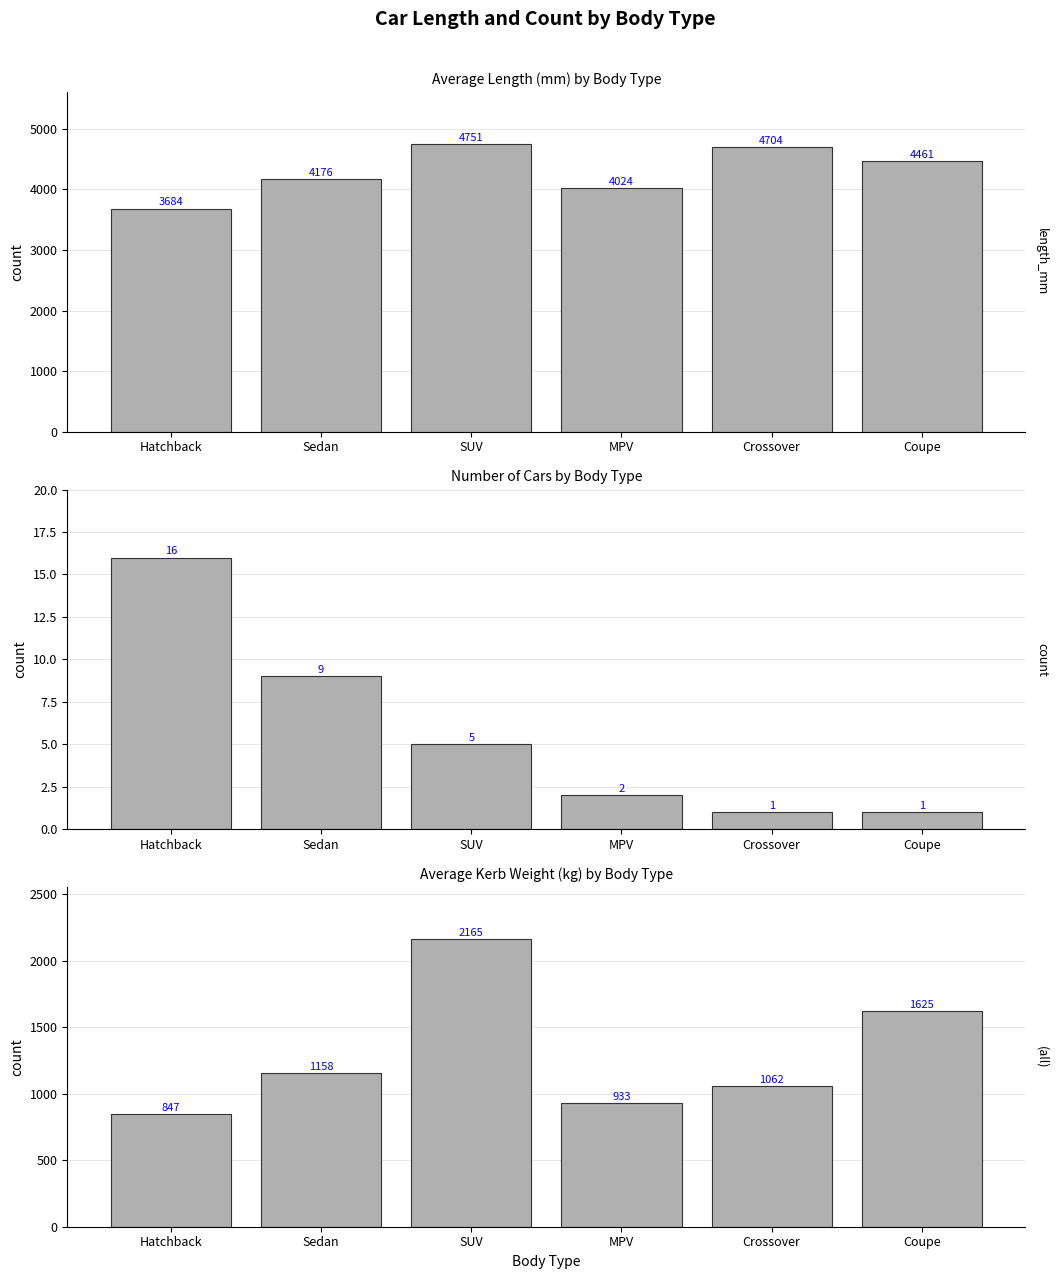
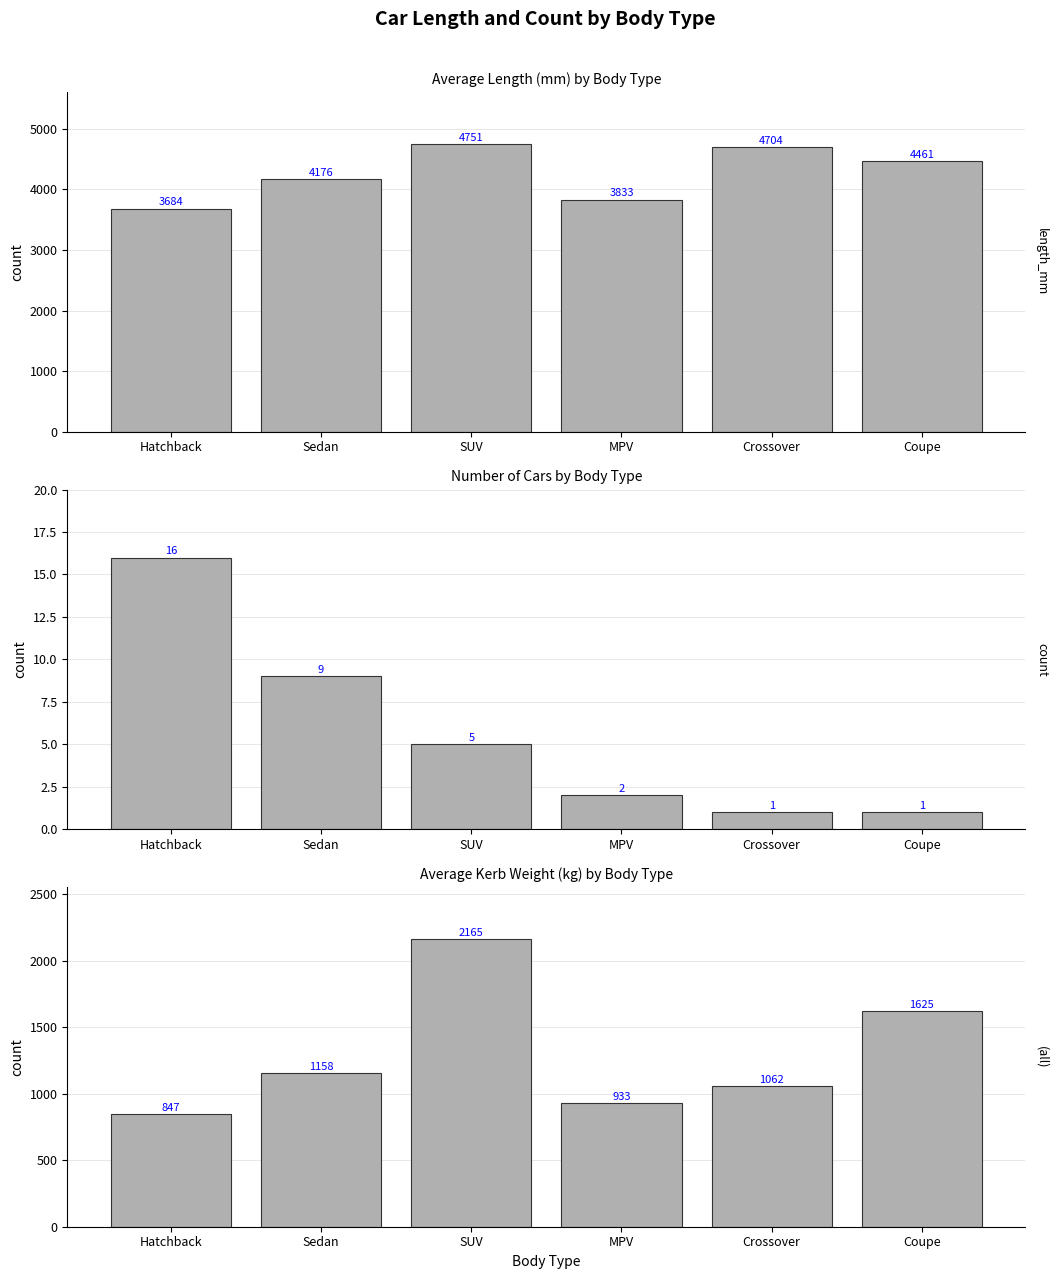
  {
    "Average Length (mm) by Body Type": {
      "Hatchback": 3684,
      "Sedan": 4176,
      "SUV": 4751,
-     "MPV": 4024,
+     "MPV": 3833,
      "Crossover": 4704,
      "Coupe": 4461
    },
    "Number of Cars by Body Type": {
      "Hatchback": 16,
      "Sedan": 9,
      "SUV": 5,
      "MPV": 2,
      "Crossover": 1,
      "Coupe": 1
    },
    "Average Kerb Weight (kg) by Body Type": {
      "Hatchback": 847,
      "Sedan": 1158,
      "SUV": 2165,
      "MPV": 933,
      "Crossover": 1062,
      "Coupe": 1625
    }
  }
